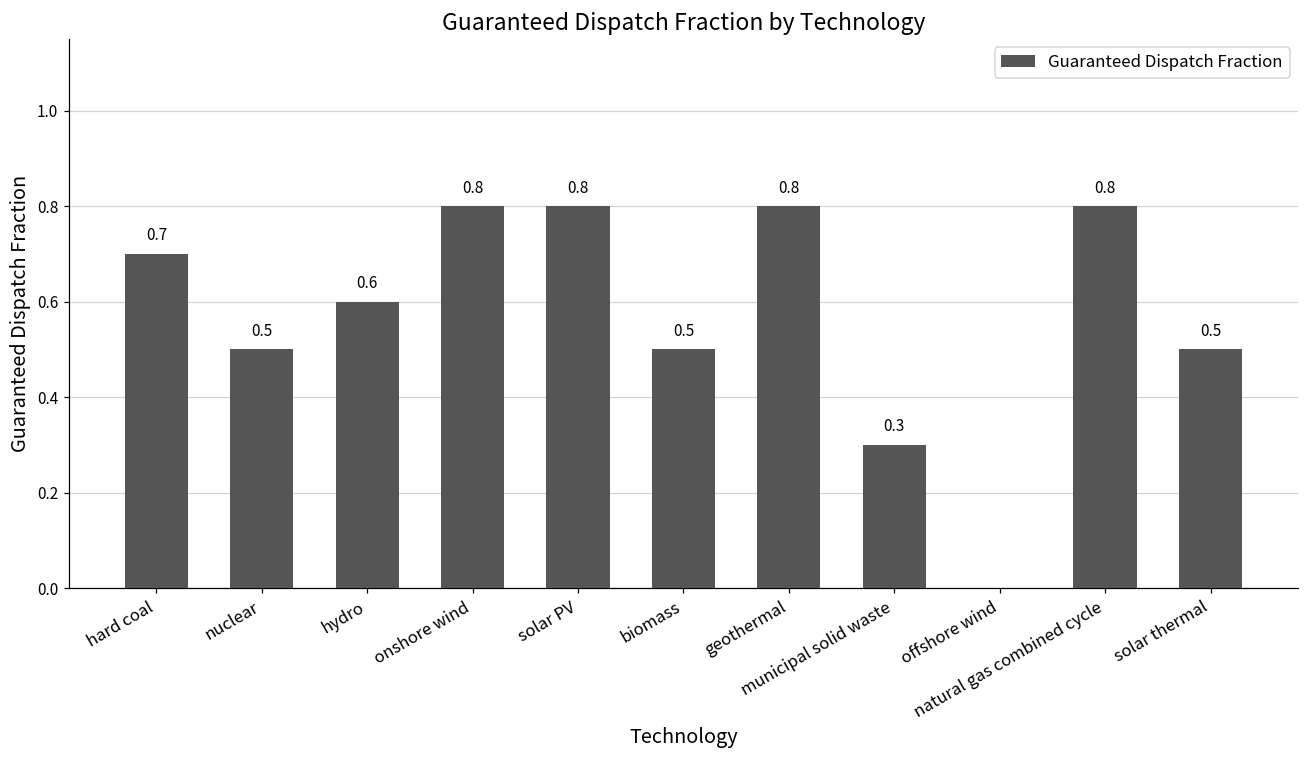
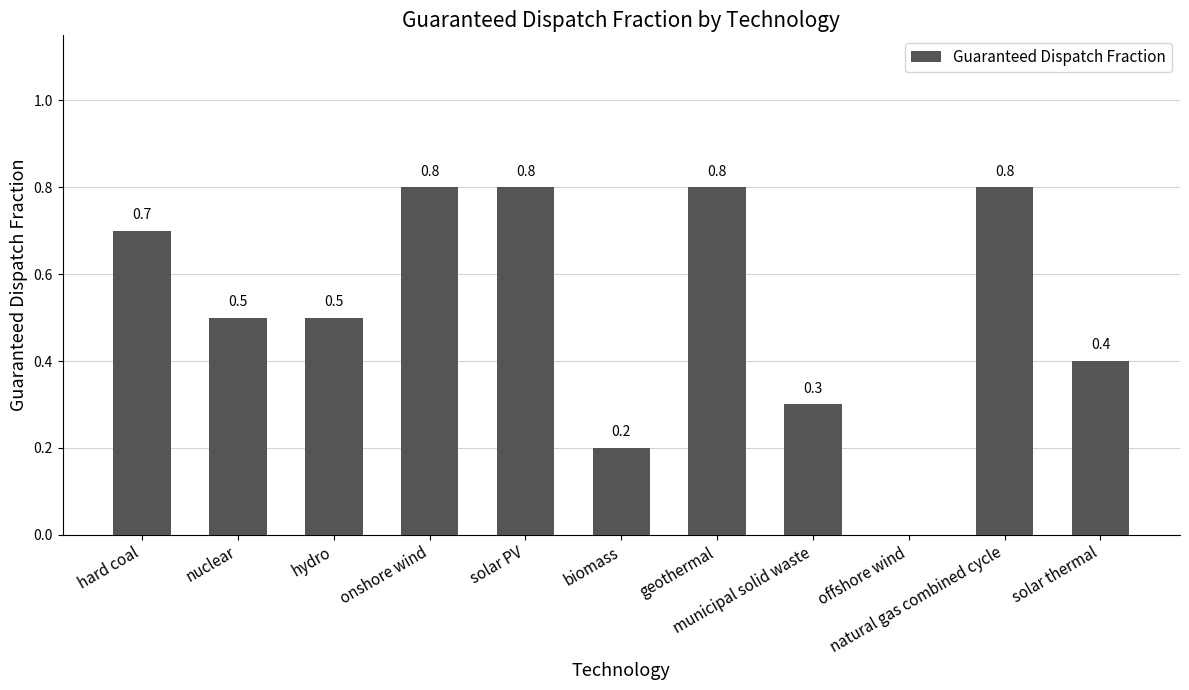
  {
    "hard coal": 0.7,
    "nuclear": 0.5,
-   "hydro": 0.6,
+   "hydro": 0.5,
    "onshore wind": 0.8,
    "solar PV": 0.8,
-   "biomass": 0.5,
+   "biomass": 0.2,
    "geothermal": 0.8,
    "municipal solid waste": 0.3,
    "natural gas combined cycle": 0.8,
-   "solar thermal": 0.5
+   "solar thermal": 0.4
  }
